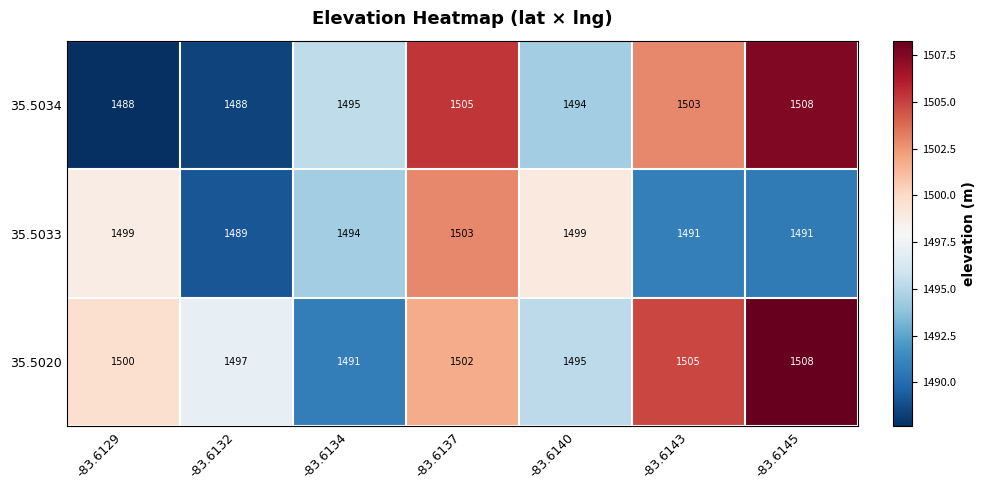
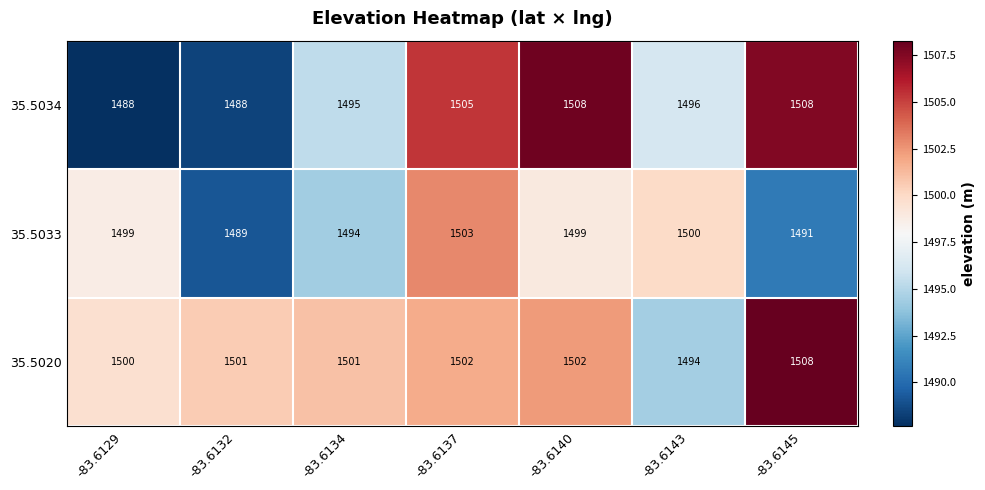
  {
    "35.5034": {
      "-83.6129": 1488,
      "-83.6132": 1488,
      "-83.6134": 1495,
      "-83.6137": 1505,
-     "-83.6140": 1494,
-     "-83.6143": 1503,
+     "-83.6140": 1508,
+     "-83.6143": 1496,
      "-83.6145": 1508
    },
    "35.5033": {
      "-83.6129": 1499,
      "-83.6132": 1489,
      "-83.6134": 1494,
      "-83.6137": 1503,
      "-83.6140": 1499,
-     "-83.6143": 1491,
+     "-83.6143": 1500,
      "-83.6145": 1491
    },
    "35.5020": {
      "-83.6129": 1500,
-     "-83.6132": 1497,
-     "-83.6134": 1491,
+     "-83.6132": 1501,
+     "-83.6134": 1501,
      "-83.6137": 1502,
-     "-83.6140": 1495,
-     "-83.6143": 1505,
+     "-83.6140": 1502,
+     "-83.6143": 1494,
      "-83.6145": 1508
    }
  }
